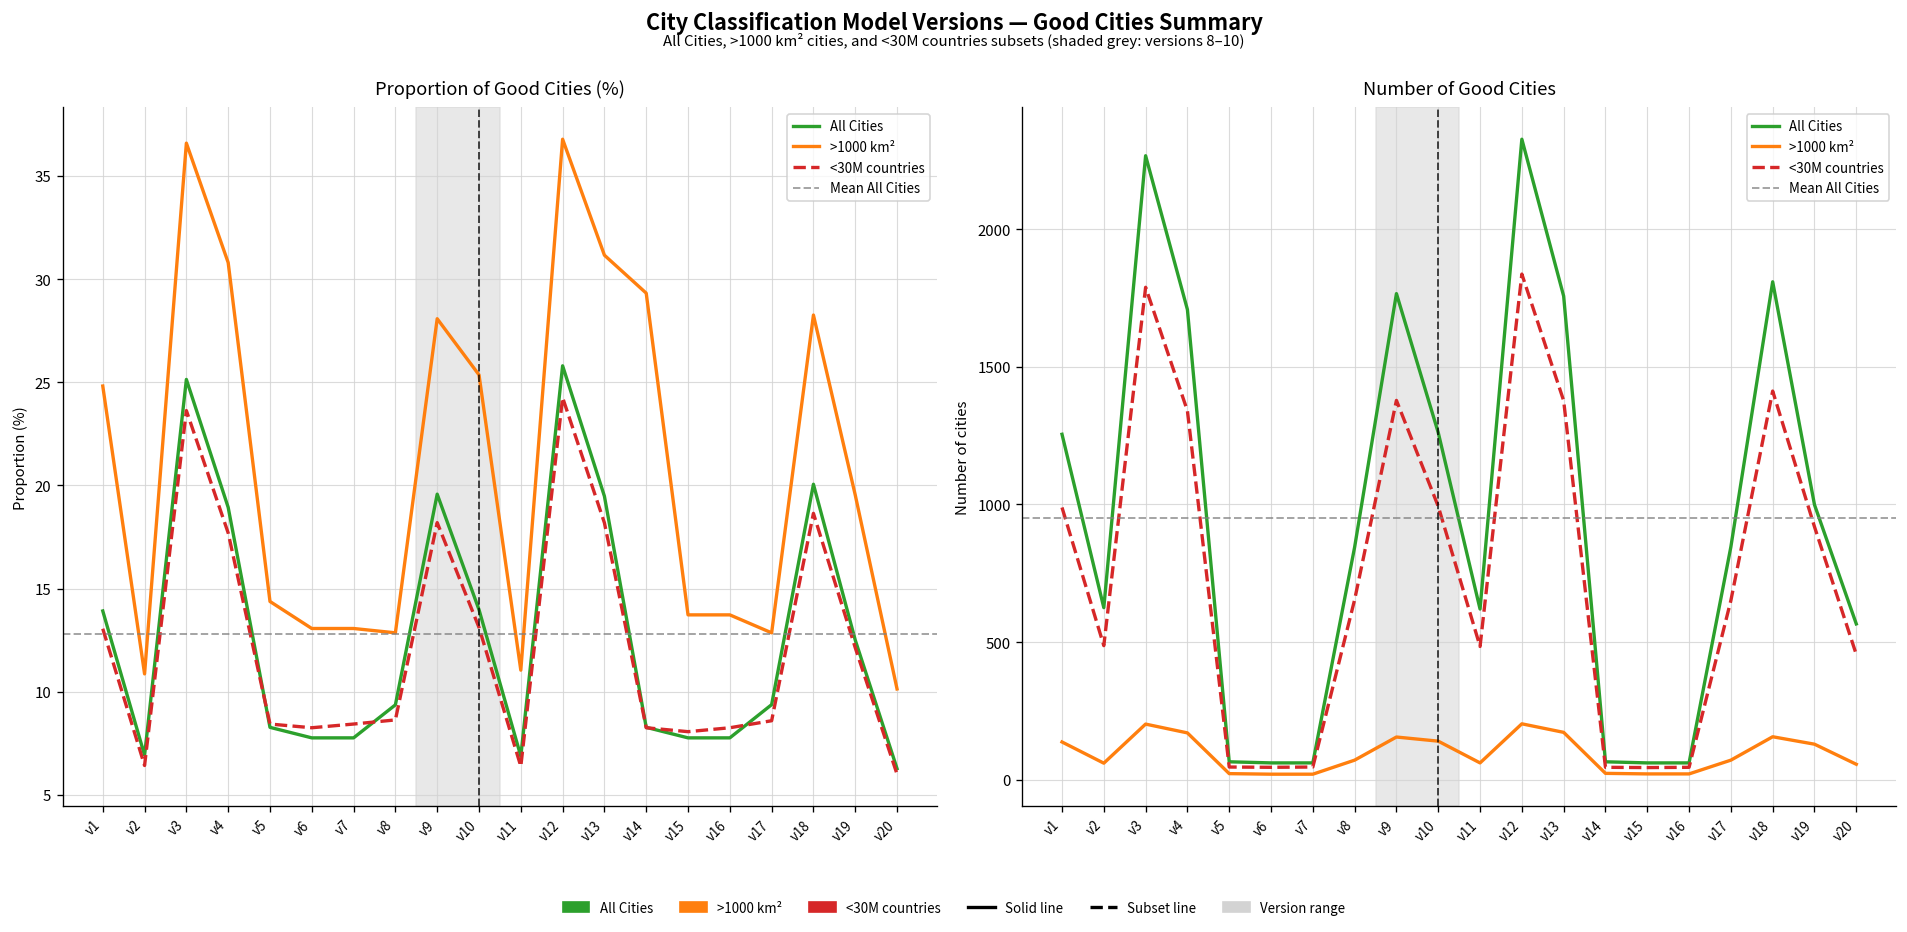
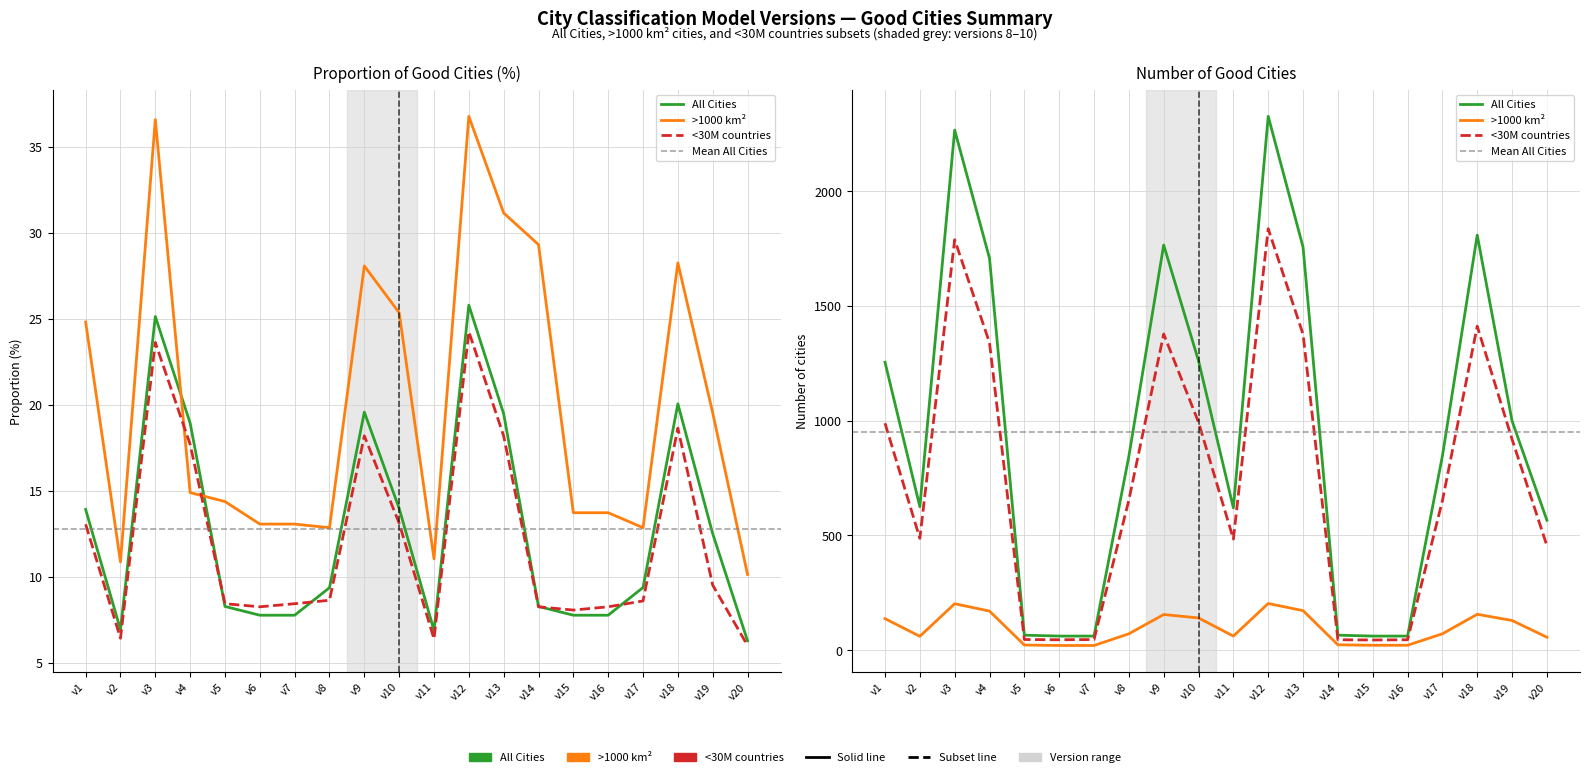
  {
    "Proportion of Good Cities (%)": {
      "All Cities": {
        "v1": 13.9,
        "v2": 6.9,
        "v3": 25.1,
        "v4": 18.9,
        "v5": 8.3,
        "v6": 7.8,
        "v7": 7.8,
        "v8": 9.4,
        "v9": 19.6,
        "v10": 14.0,
        "v11": 6.9,
        "v12": 25.8,
        "v13": 19.5,
        "v15": 7.8,
        "v16": 7.8,
        "v17": 9.4,
        "v18": 20.1,
        "v19": 12.5,
        "v20": 6.3
      },
      ">1000 km²": {
        "v1": 24.8,
        "v2": 10.9,
        "v3": 36.6,
-       "v4": 30.8,
+       "v4": 14.9,
        "v5": 14.4,
        "v6": 13.1,
        "v7": 13.1,
        "v8": 12.9,
        "v9": 28.1,
        "v10": 25.4,
        "v11": 11.1,
        "v12": 36.8,
        "v13": 31.2,
        "v14": 29.3,
        "v15": 13.7,
        "v16": 13.7,
        "v17": 12.9,
        "v18": 28.3,
        "v19": 19.5,
        "v20": 10.1
      },
      "<30M countries": {
        "v1": 13.1,
        "v2": 6.4,
        "v3": 23.6,
        "v4": 17.7,
        "v5": 8.4,
        "v6": 8.3,
        "v7": 8.4,
        "v8": 8.6,
        "v9": 18.2,
        "v10": 13.1,
        "v11": 6.4,
        "v12": 24.3,
        "v13": 18.2,
        "v15": 8.1,
        "v16": 8.3,
        "v17": 8.6,
        "v18": 18.7,
-       "v19": 12.1,
+       "v19": 9.5,
        "v20": 6.0
      }
    },
    "Number of Good Cities": {
      "All Cities": {
        "v1": 1260,
        "v2": 630,
        "v3": 2270,
        "v4": 1710,
        "v5": 70,
        "v6": 60,
        "v7": 60,
        "v8": 850,
        "v9": 1770,
        "v10": 1260,
        "v11": 620,
        "v12": 2330,
        "v13": 1760,
        "v14": 70,
        "v15": 60,
        "v16": 60,
        "v17": 850,
        "v18": 1810,
        "v19": 1000,
        "v20": 570
      },
      ">1000 km²": {
        "v1": 140,
        "v2": 60,
        "v3": 200,
        "v4": 170,
        "v5": 20,
        "v6": 20,
        "v7": 20,
        "v8": 70,
        "v9": 160,
        "v10": 140,
        "v11": 60,
        "v12": 200,
        "v13": 170,
        "v14": 20,
        "v15": 20,
        "v16": 20,
        "v17": 70,
        "v18": 160,
        "v19": 130,
        "v20": 60
      },
      "<30M countries": {
        "v1": 990,
        "v2": 490,
        "v3": 1790,
        "v4": 1340,
        "v5": 50,
        "v6": 50,
        "v7": 50,
        "v8": 650,
        "v9": 1380,
        "v10": 990,
        "v11": 480,
        "v12": 1840,
        "v13": 1380,
        "v14": 50,
        "v15": 40,
        "v16": 50,
        "v17": 650,
        "v18": 1410,
        "v19": 920,
        "v20": 460
      }
    }
  }
